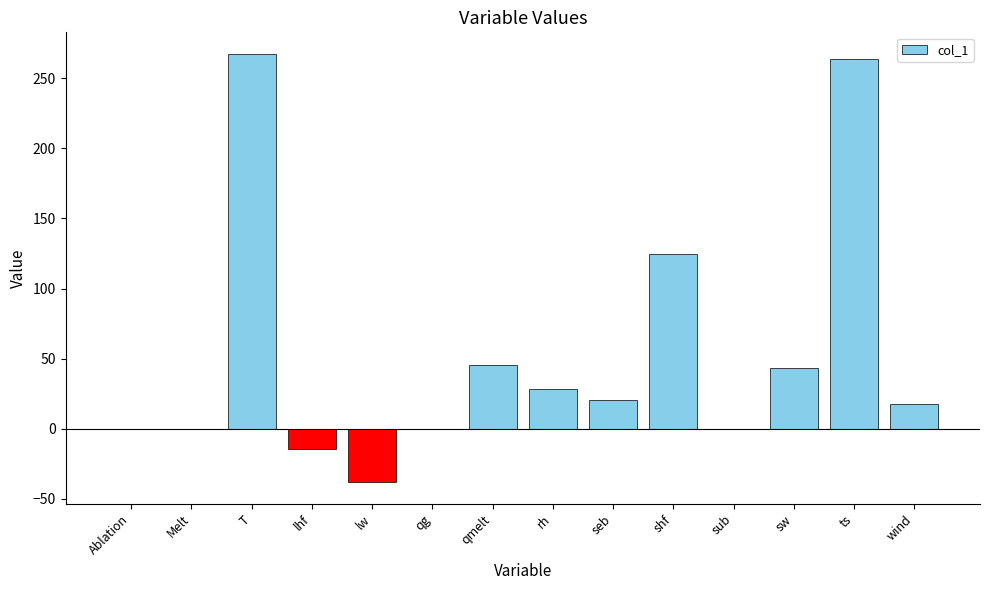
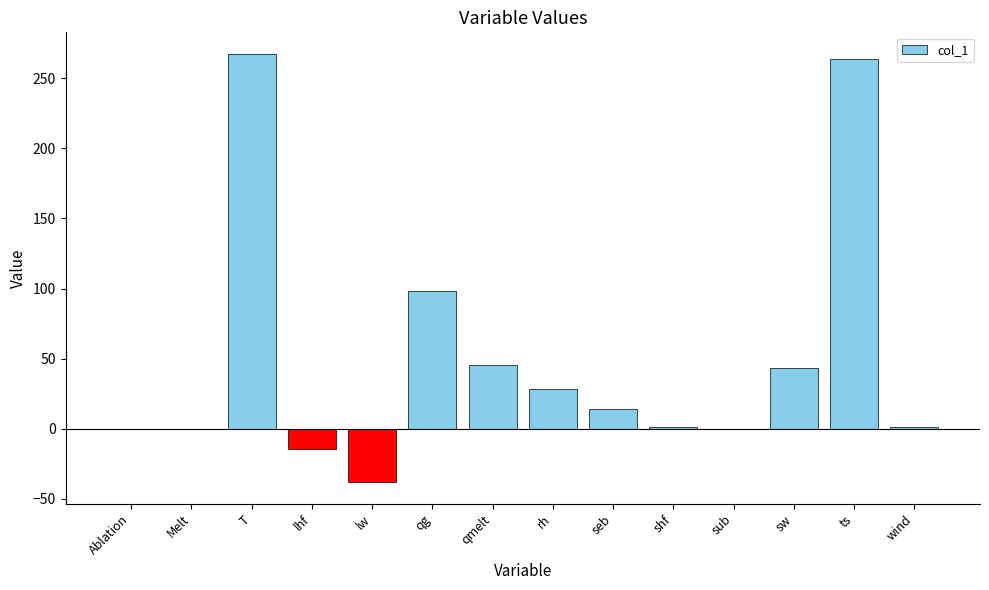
  {
    "T": 267,
    "lhf": -14,
    "lw": -38,
-   "qg": 0,
+   "qg": 99,
    "qmelt": 46,
    "rh": 29,
-   "seb": 21,
-   "shf": 125,
+   "seb": 14,
+   "shf": 1,
    "sw": 43,
    "ts": 264,
-   "wind": 18
+   "wind": 2
  }
